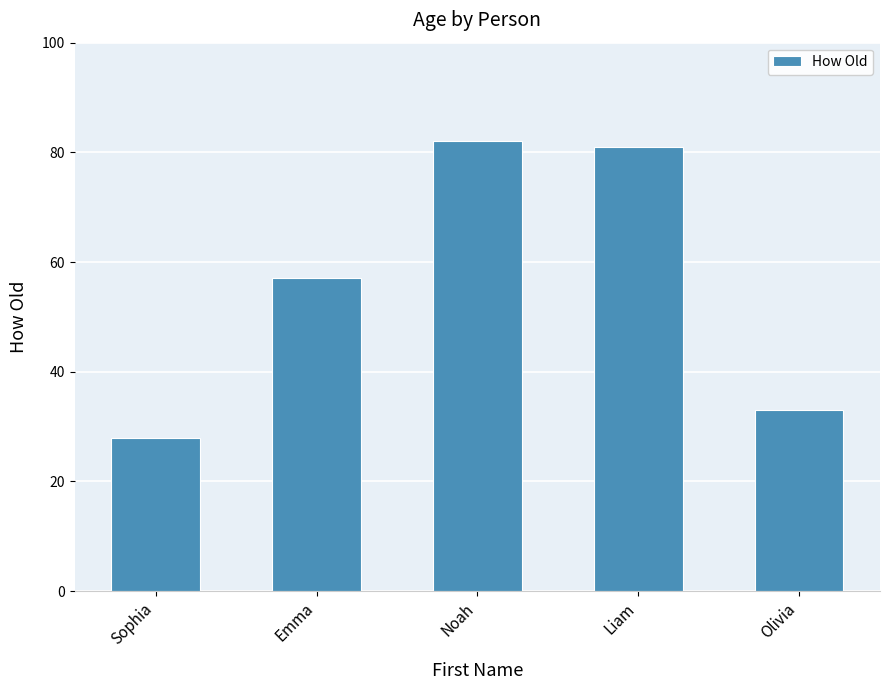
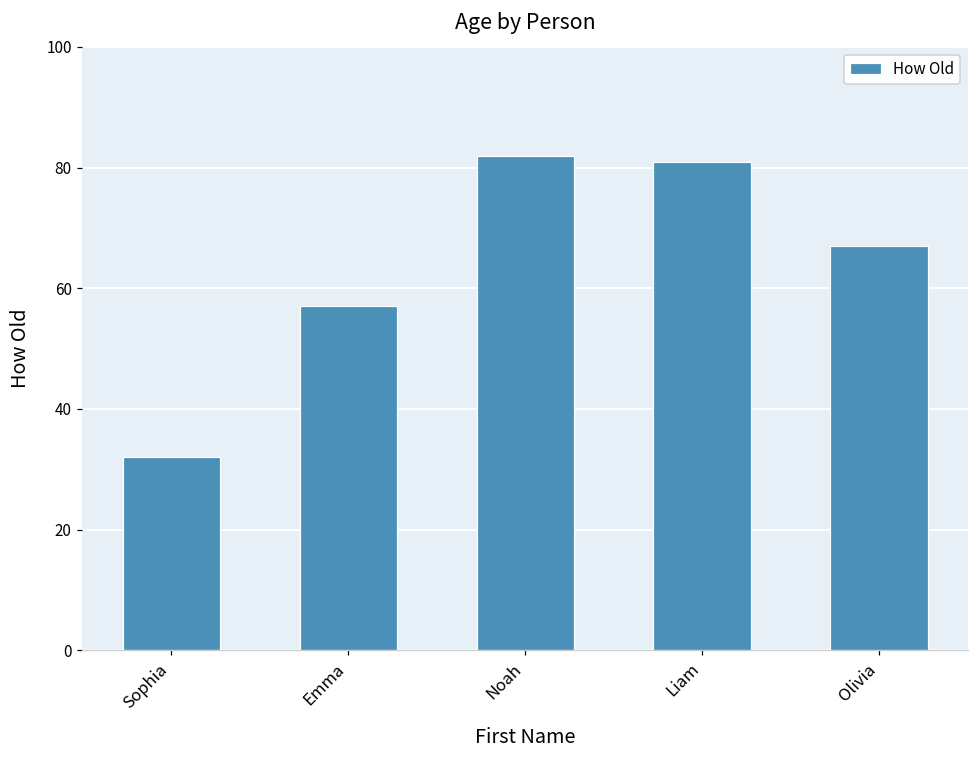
  {
-   "Sophia": 28,
+   "Sophia": 32,
    "Emma": 57,
    "Noah": 82,
    "Liam": 81,
-   "Olivia": 33
+   "Olivia": 67
  }
